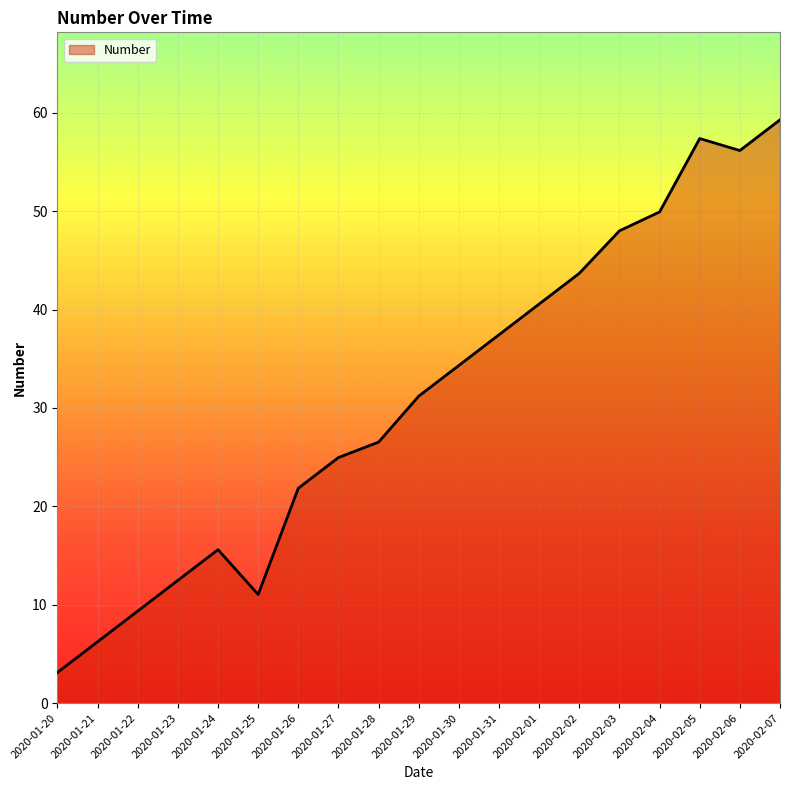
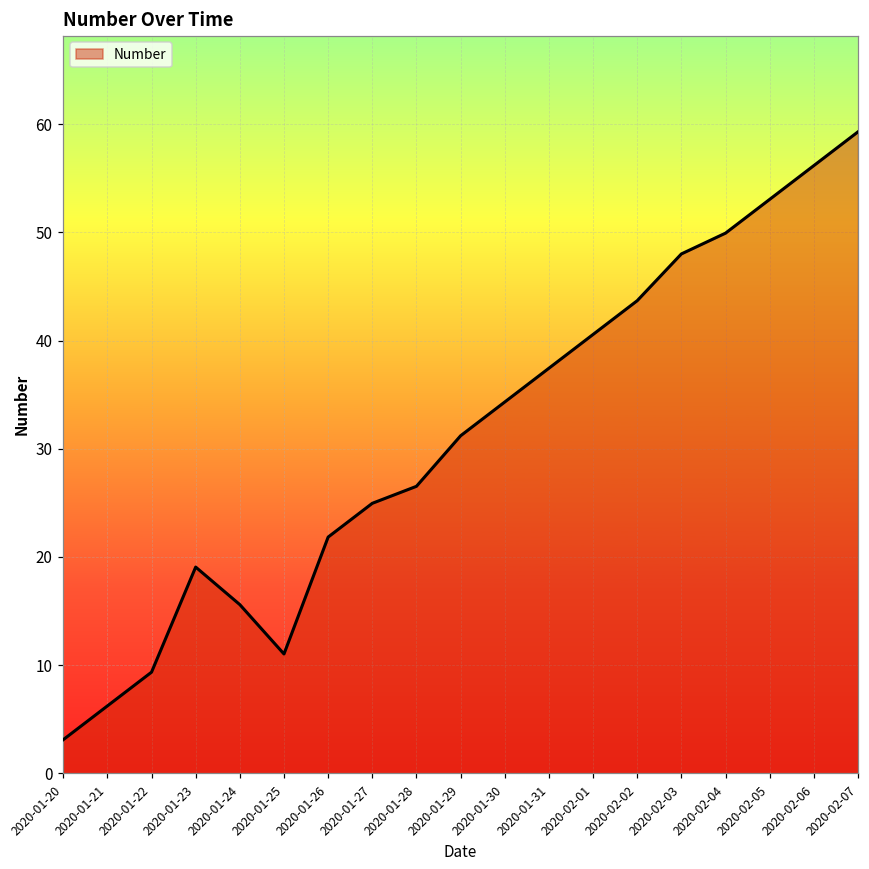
  {
    "2020-01-20": 3,
    "2020-01-21": 6,
    "2020-01-22": 9,
-   "2020-01-23": 12,
+   "2020-01-23": 19,
    "2020-01-24": 16,
    "2020-01-25": 11,
    "2020-01-26": 22,
    "2020-01-27": 25,
    "2020-01-28": 27,
    "2020-01-29": 31,
    "2020-01-30": 34,
    "2020-01-31": 37,
    "2020-02-01": 41,
    "2020-02-02": 44,
    "2020-02-03": 48,
    "2020-02-04": 50,
-   "2020-02-05": 57,
+   "2020-02-05": 53,
    "2020-02-06": 56,
    "2020-02-07": 59
  }
